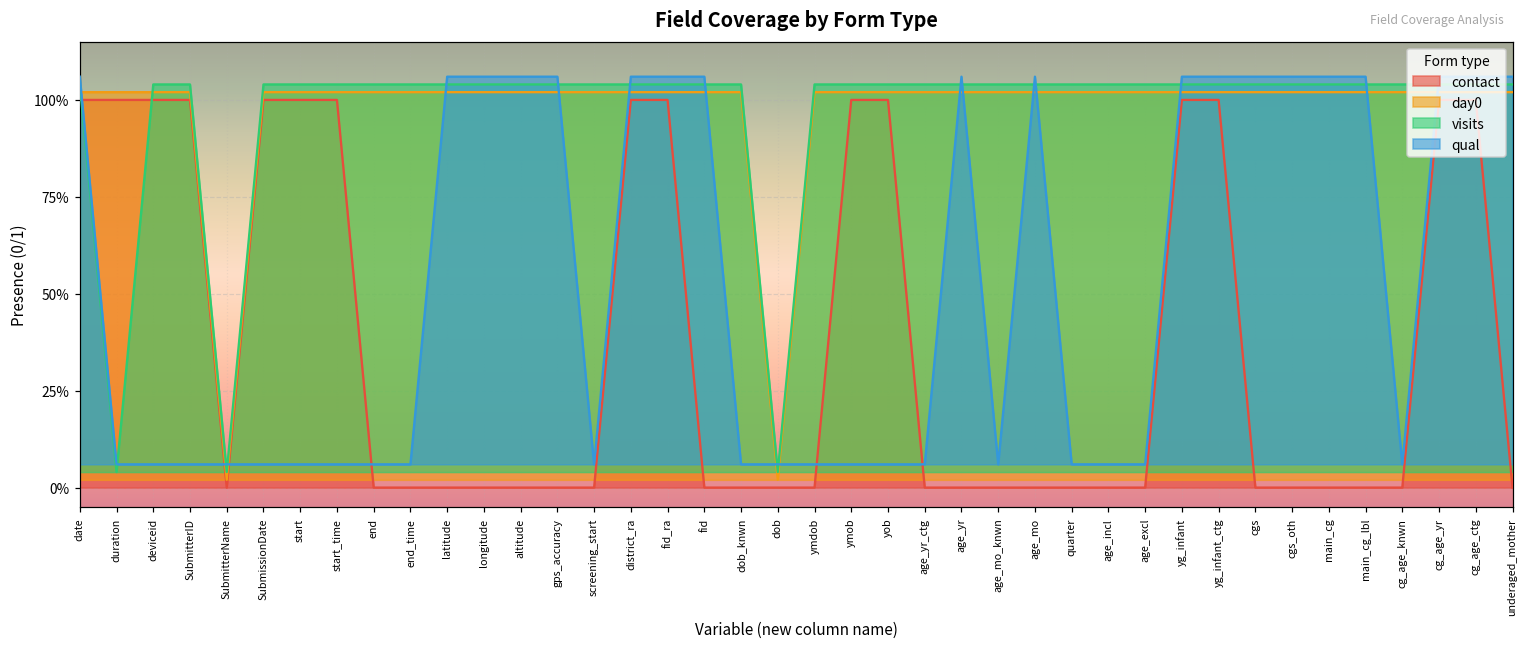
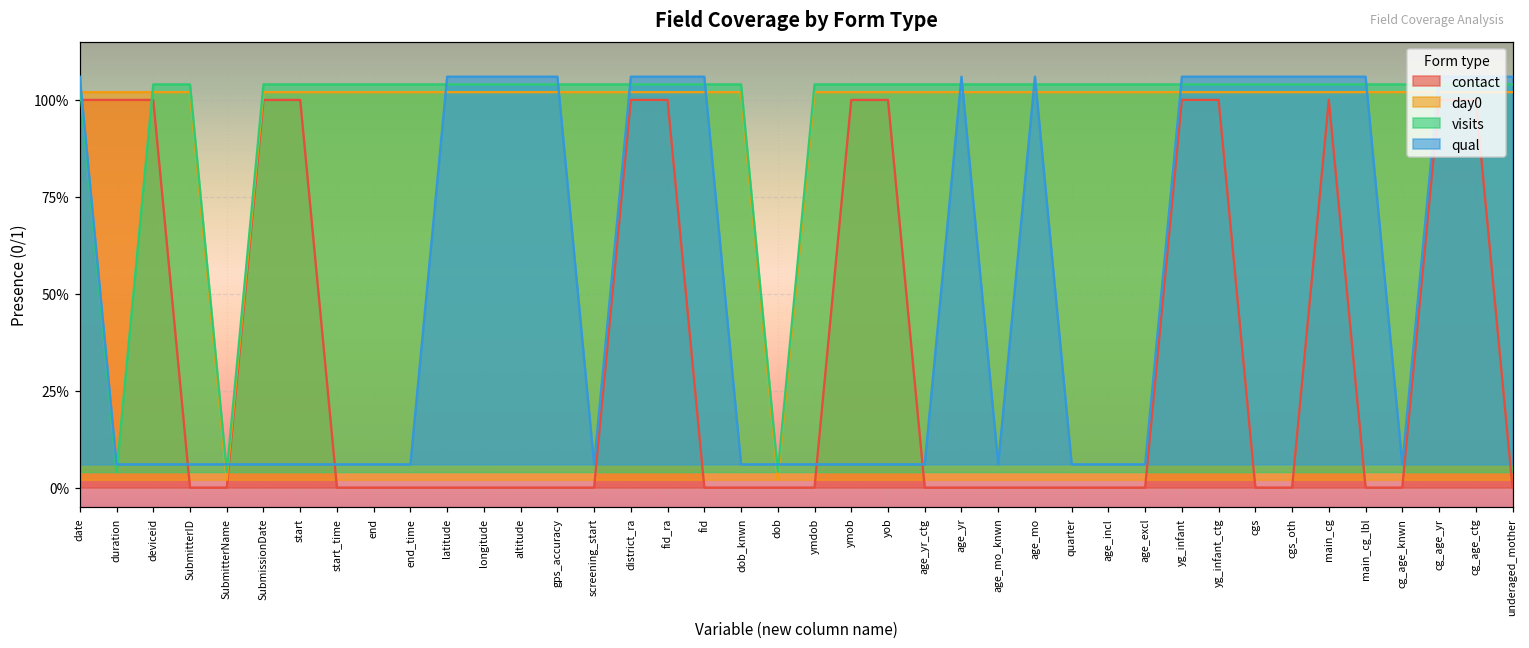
  {
    "contact": {
      "date": "100%",
      "duration": "100%",
      "deviceid": "100%",
-     "SubmitterID": "100%",
+     "SubmitterID": "0%",
      "SubmitterName": "0%",
      "SubmissionDate": "100%",
      "start": "100%",
-     "start_time": "100%",
+     "start_time": "0%",
      "end": "0%",
      "end_time": "0%",
      "latitude": "0%",
      "longitude": "0%",
      "altitude": "0%",
      "gps_accuracy": "0%",
      "screening_start": "0%",
      "district_ra": "100%",
      "fid_ra": "100%",
      "fid": "0%",
      "dob_knwn": "0%",
      "dob": "0%",
      "ymdob": "0%",
      "ymob": "100%",
      "yob": "100%",
      "age_yr_ctg": "0%",
      "age_yr": "0%",
      "age_mo_knwn": "0%",
      "age_mo": "0%",
      "quarter": "0%",
      "age_incl": "0%",
      "age_excl": "0%",
      "yg_infant": "100%",
      "yg_infant_ctg": "100%",
      "cgs": "0%",
      "cgs_oth": "0%",
-     "main_cg": "0%",
+     "main_cg": "100%",
      "main_cg_lbl": "0%",
      "cg_age_knwn": "0%",
      "underaged_mother": "0%"
    },
    "day0": {
      "date": "102%",
      "duration": "102%",
      "deviceid": "102%",
      "SubmitterID": "102%",
      "SubmitterName": "0%",
      "SubmissionDate": "102%",
      "start": "102%",
      "start_time": "102%",
      "end": "102%",
      "end_time": "102%",
      "latitude": "102%",
      "longitude": "102%",
      "altitude": "102%",
      "gps_accuracy": "102%",
      "screening_start": "102%",
      "district_ra": "102%",
      "fid_ra": "102%",
      "fid": "102%",
      "dob_knwn": "102%",
      "dob": "0%",
      "ymdob": "102%",
      "ymob": "102%",
      "yob": "102%",
      "age_yr_ctg": "102%",
      "age_yr": "102%",
      "age_mo_knwn": "102%",
      "age_mo": "102%",
      "quarter": "102%",
      "age_incl": "102%",
      "age_excl": "102%",
      "yg_infant": "102%",
      "yg_infant_ctg": "102%",
      "cgs": "102%",
      "cgs_oth": "102%",
      "main_cg": "102%",
      "main_cg_lbl": "102%",
      "cg_age_knwn": "102%",
      "underaged_mother": "102%"
    },
    "visits": {
      "date": "104%",
      "duration": "0%",
      "deviceid": "104%",
      "SubmitterID": "104%",
      "SubmitterName": "0%",
      "SubmissionDate": "104%",
      "start": "104%",
      "start_time": "104%",
      "end": "104%",
      "end_time": "104%",
      "latitude": "104%",
      "longitude": "104%",
      "altitude": "104%",
      "gps_accuracy": "104%",
      "screening_start": "104%",
      "district_ra": "104%",
      "fid_ra": "104%",
      "fid": "104%",
      "dob_knwn": "104%",
      "dob": "0%",
      "ymdob": "104%",
      "ymob": "104%",
      "yob": "104%",
      "age_yr_ctg": "104%",
      "age_yr": "104%",
      "age_mo_knwn": "104%",
      "age_mo": "104%",
      "quarter": "104%",
      "age_incl": "104%",
      "age_excl": "104%",
      "yg_infant": "104%",
      "yg_infant_ctg": "104%",
      "cgs": "104%",
      "cgs_oth": "104%",
      "main_cg": "104%",
      "main_cg_lbl": "104%",
      "cg_age_knwn": "104%",
      "underaged_mother": "104%"
    },
    "qual": {
      "date": "106%",
      "duration": "0%",
      "deviceid": "0%",
      "SubmitterID": "0%",
      "SubmitterName": "0%",
      "SubmissionDate": "0%",
      "start": "0%",
      "start_time": "0%",
      "end": "0%",
      "end_time": "0%",
      "latitude": "106%",
      "longitude": "106%",
      "altitude": "106%",
      "gps_accuracy": "106%",
      "screening_start": "0%",
      "district_ra": "106%",
      "fid_ra": "106%",
      "fid": "106%",
      "dob_knwn": "0%",
      "dob": "0%",
      "ymdob": "0%",
      "ymob": "0%",
      "yob": "0%",
      "age_yr_ctg": "0%",
      "age_yr": "106%",
      "age_mo_knwn": "0%",
      "age_mo": "106%",
      "quarter": "0%",
      "age_incl": "0%",
      "age_excl": "0%",
      "yg_infant": "106%",
      "yg_infant_ctg": "106%",
      "cgs": "106%",
      "cgs_oth": "106%",
      "main_cg": "106%",
      "main_cg_lbl": "106%",
      "cg_age_knwn": "0%",
      "underaged_mother": "106%"
    }
  }
